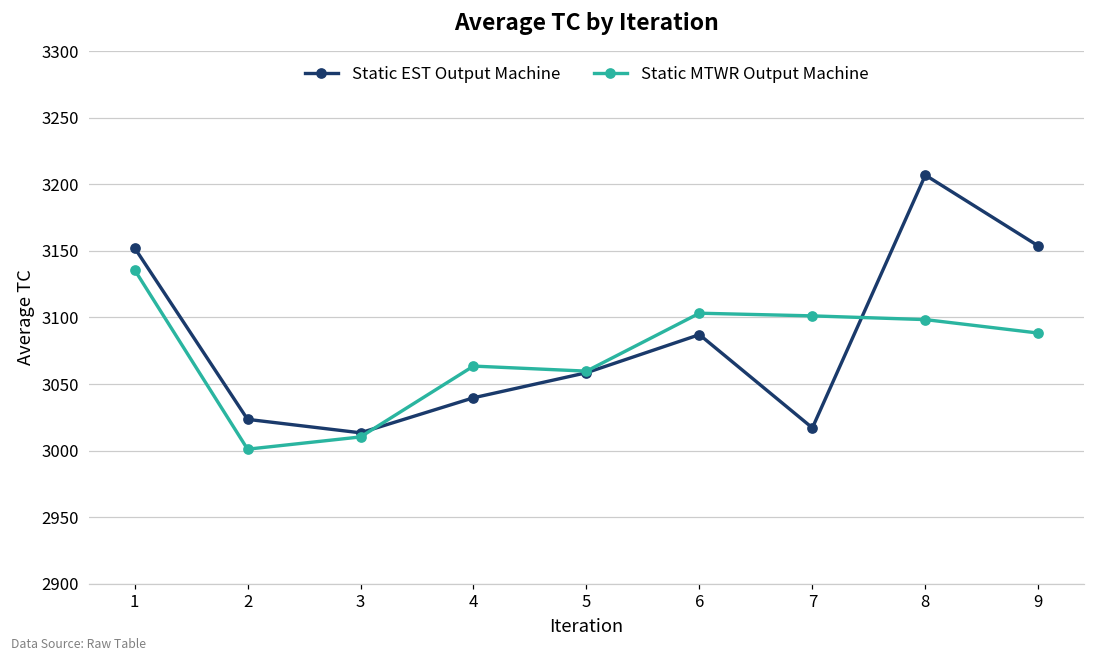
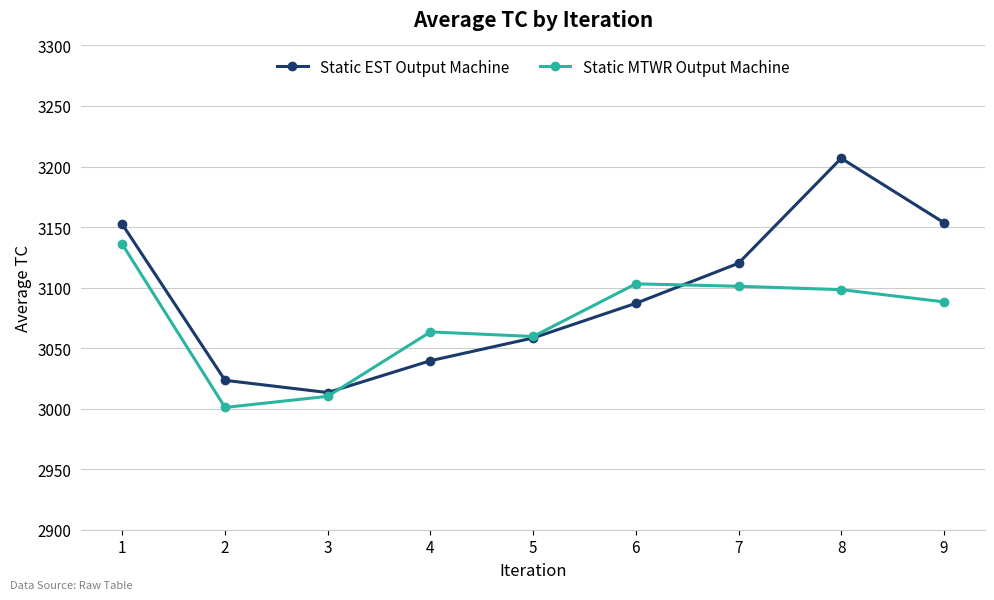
  {
    "Static EST Output Machine": {
      "1": 3152,
      "2": 3023,
      "3": 3013,
      "4": 3040,
      "6": 3087,
-     "7": 3017,
+     "7": 3120,
      "8": 3207,
      "9": 3154
    },
    "Static MTWR Output Machine": {
      "1": 3136,
      "2": 3001,
      "3": 3010,
      "4": 3063,
      "6": 3103,
      "7": 3101,
      "8": 3098,
      "9": 3088
    }
  }
